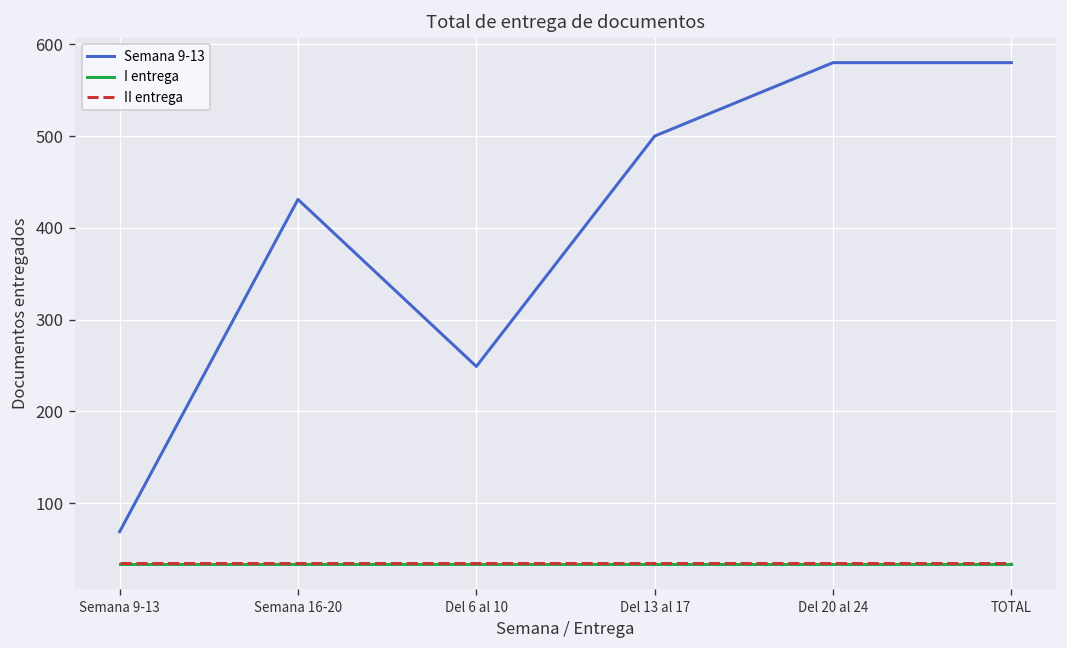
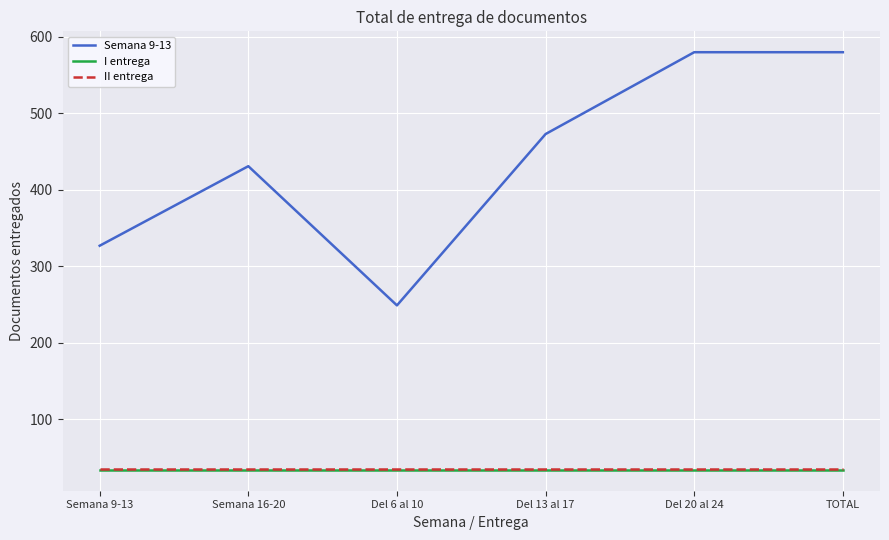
  {
    "Semana 9-13": {
-     "Semana 9-13": 70,
+     "Semana 9-13": 330,
      "Semana 16-20": 430,
      "Del 6 al 10": 250,
-     "Del 13 al 17": 500,
+     "Del 13 al 17": 470,
      "Del 20 al 24": 580,
      "TOTAL": 580
    }
  }
